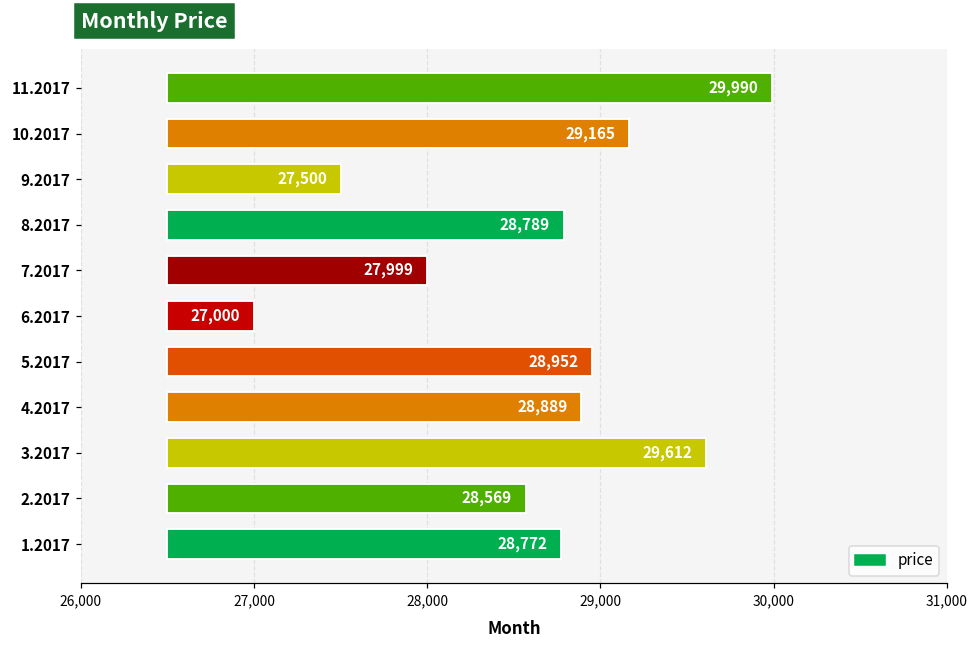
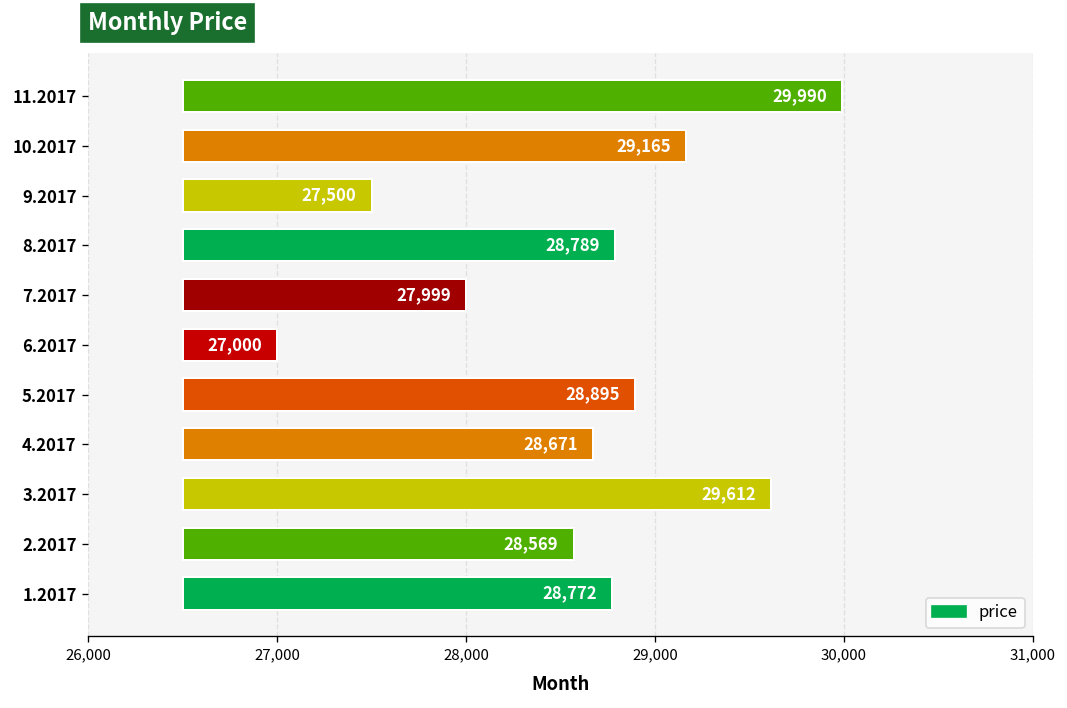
  {
-   "5.2017": "28,952",
-   "4.2017": "28,889"
+   "5.2017": "28,895",
+   "4.2017": "28,671"
  }
